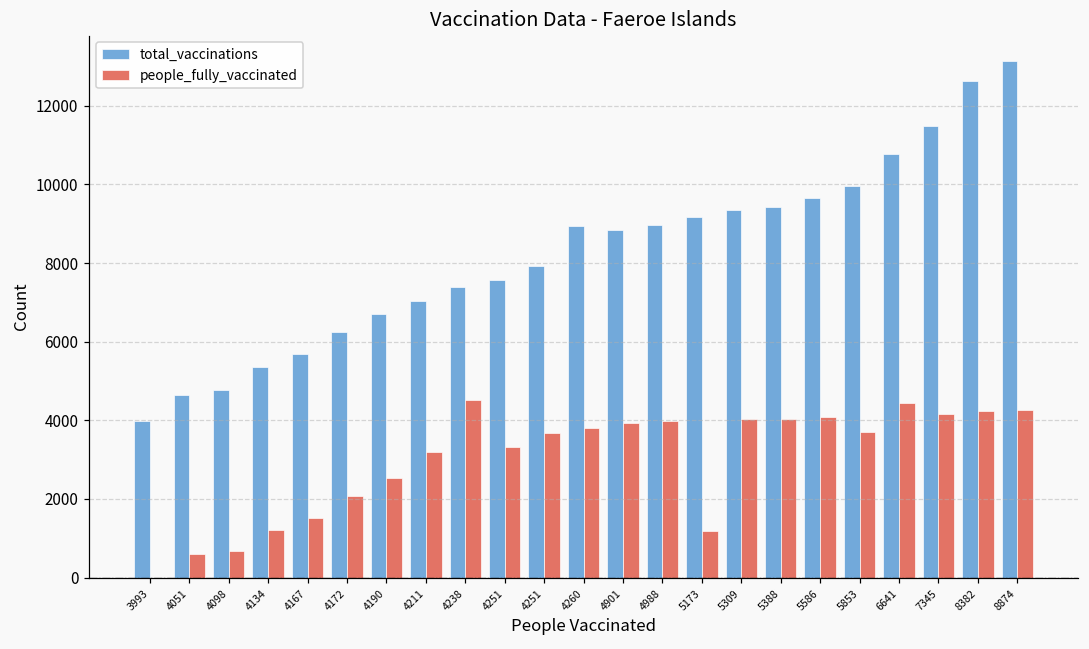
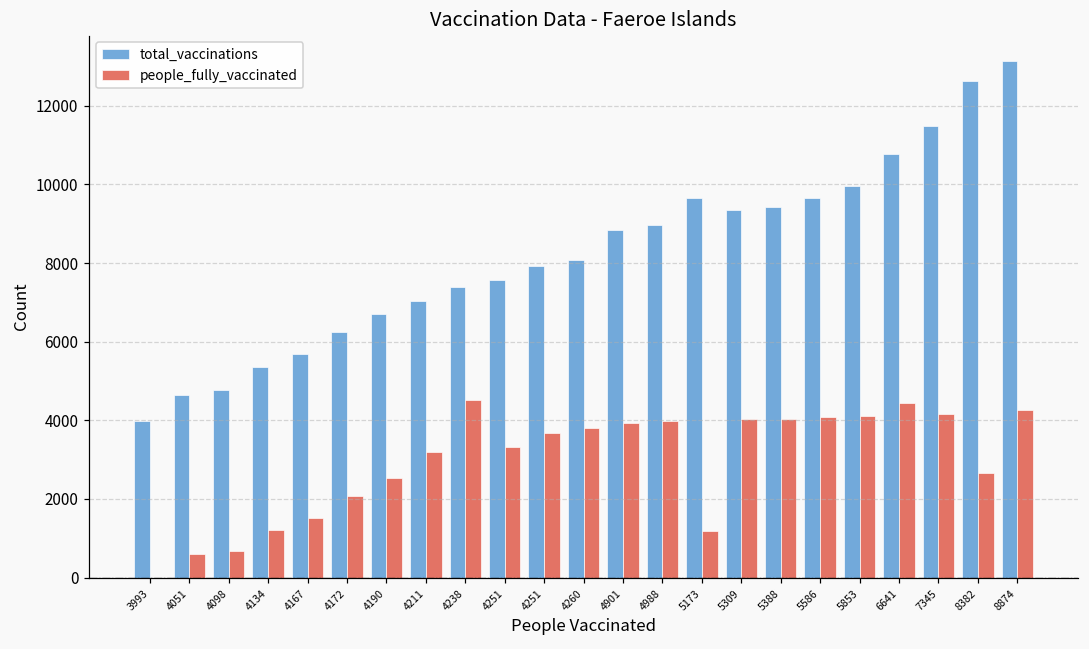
  {
    "total_vaccinations": {
      "3993": 4000,
      "4051": 4700,
      "4098": 4800,
      "4134": 5400,
      "4167": 5700,
      "4172": 6300,
      "4190": 6700,
      "4211": 7000,
      "4238": 7400,
-     "4260": 9000,
+     "4260": 8100,
      "4901": 8800,
      "4988": 9000,
-     "5173": 9200,
+     "5173": 9700,
      "5309": 9300,
      "5388": 9400,
      "5586": 9700,
      "5853": 10000,
      "6641": 10800,
      "7345": 11500,
      "8382": 12600,
      "8874": 13100
    },
    "people_fully_vaccinated": {
      "4051": 600,
      "4098": 700,
      "4134": 1200,
      "4167": 1500,
      "4172": 2100,
      "4190": 2500,
      "4211": 3200,
      "4238": 4500,
      "4260": 3800,
      "4901": 3900,
      "4988": 4000,
      "5173": 1200,
      "5309": 4000,
      "5388": 4000,
      "5586": 4100,
-     "5853": 3700,
+     "5853": 4100,
      "6641": 4400,
      "7345": 4100,
-     "8382": 4200,
+     "8382": 2700,
      "8874": 4300
    }
  }
